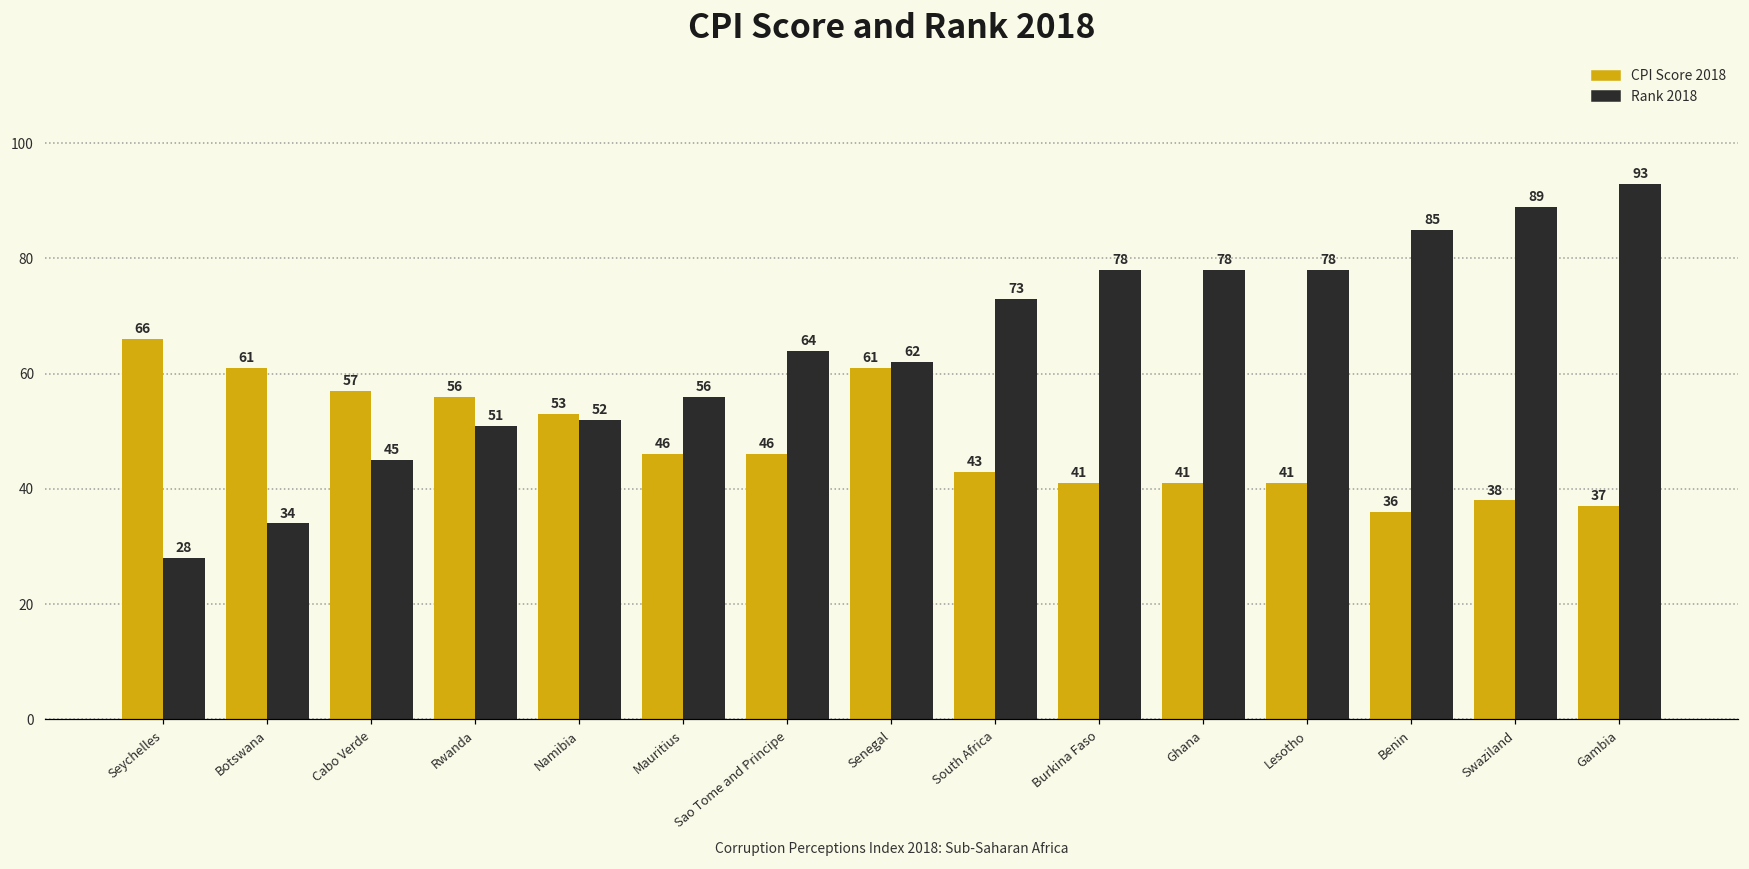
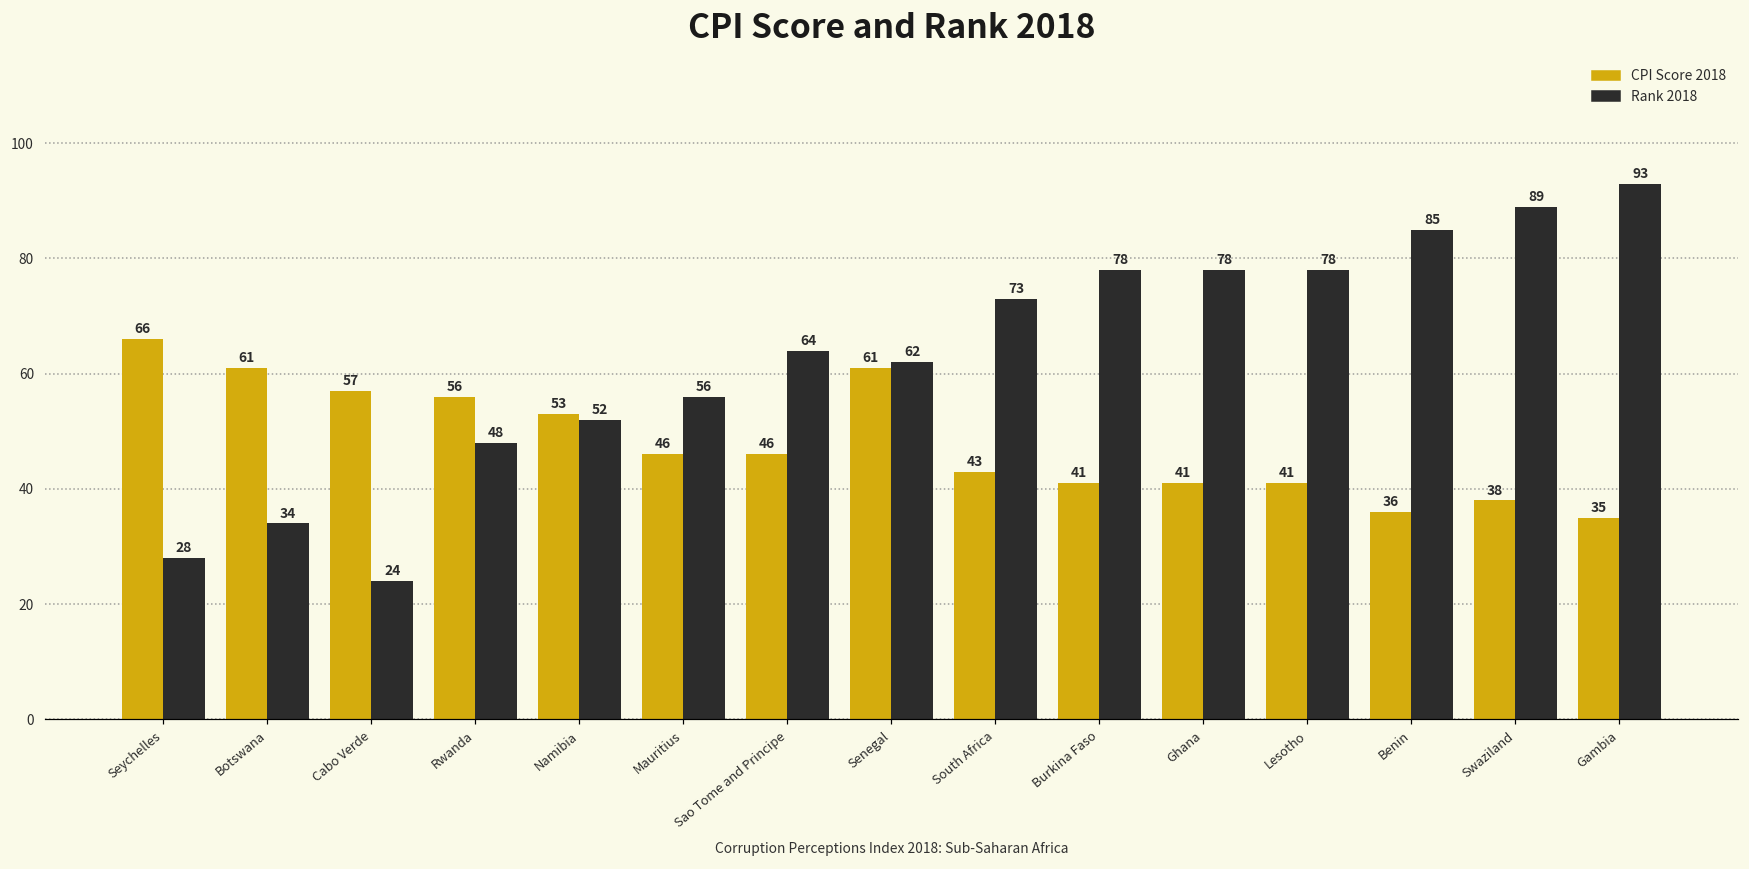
  {
    "CPI Score 2018": {
      "Seychelles": 66,
      "Botswana": 61,
      "Cabo Verde": 57,
      "Rwanda": 56,
      "Namibia": 53,
      "Mauritius": 46,
      "Sao Tome and Principe": 46,
      "Senegal": 61,
      "South Africa": 43,
      "Burkina Faso": 41,
      "Ghana": 41,
      "Lesotho": 41,
      "Benin": 36,
      "Swaziland": 38,
-     "Gambia": 37
+     "Gambia": 35
    },
    "Rank 2018": {
      "Seychelles": 28,
      "Botswana": 34,
-     "Cabo Verde": 45,
-     "Rwanda": 51,
+     "Cabo Verde": 24,
+     "Rwanda": 48,
      "Namibia": 52,
      "Mauritius": 56,
      "Sao Tome and Principe": 64,
      "Senegal": 62,
      "South Africa": 73,
      "Burkina Faso": 78,
      "Ghana": 78,
      "Lesotho": 78,
      "Benin": 85,
      "Swaziland": 89,
      "Gambia": 93
    }
  }
